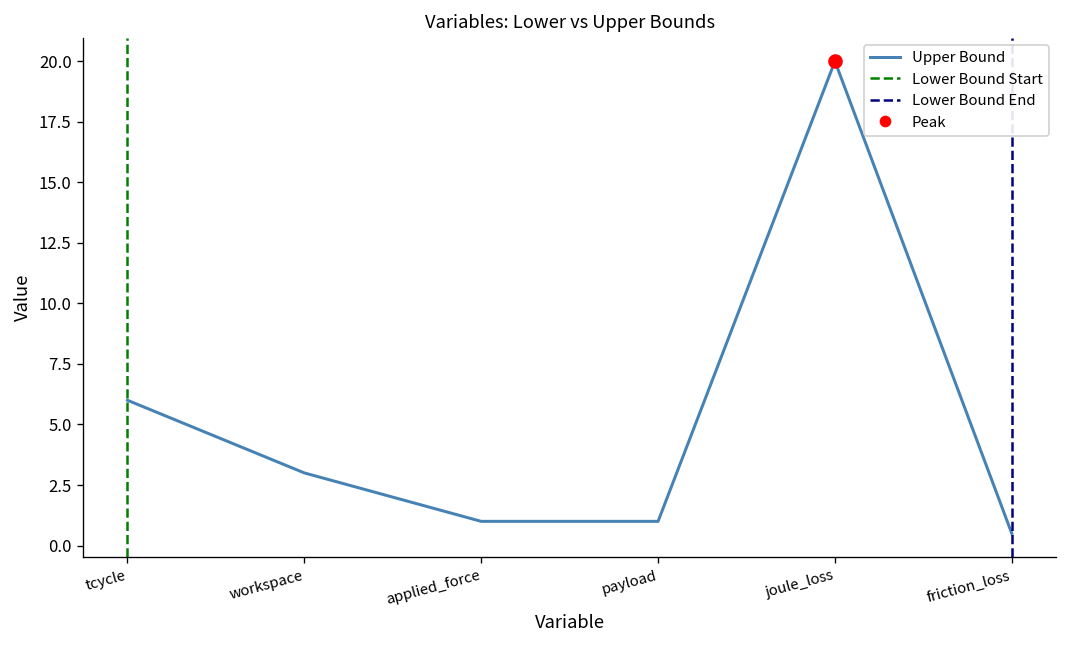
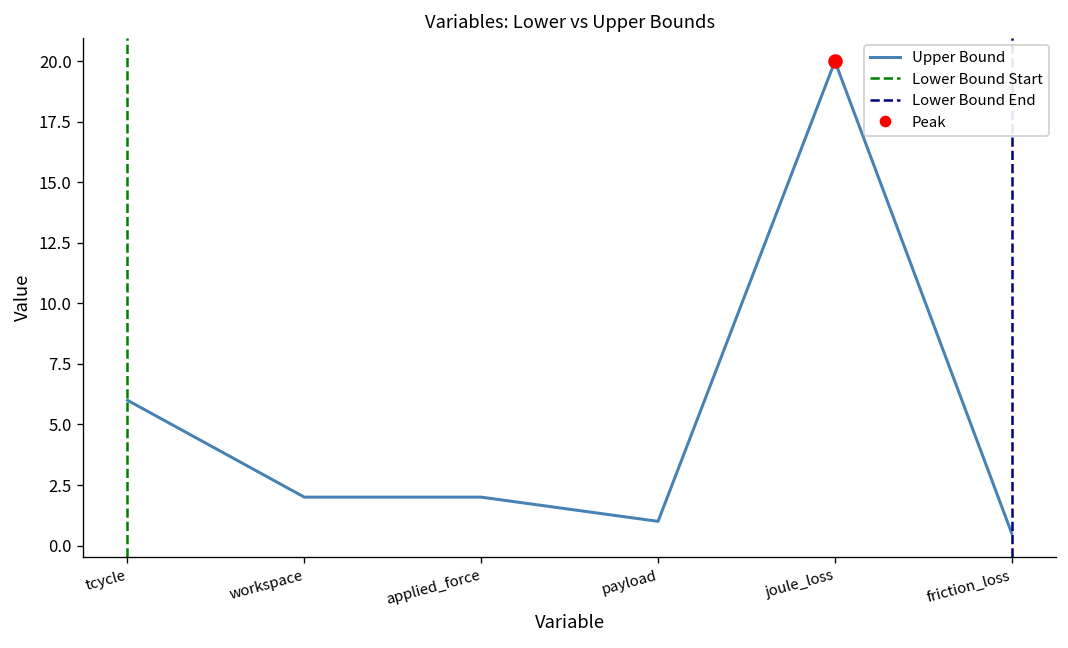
  {
    "Upper Bound": {
      "tcycle": 6,
-     "workspace": 3,
-     "applied_force": 1,
+     "workspace": 2,
+     "applied_force": 2,
      "payload": 1,
      "friction_loss": 0.5
    }
  }
